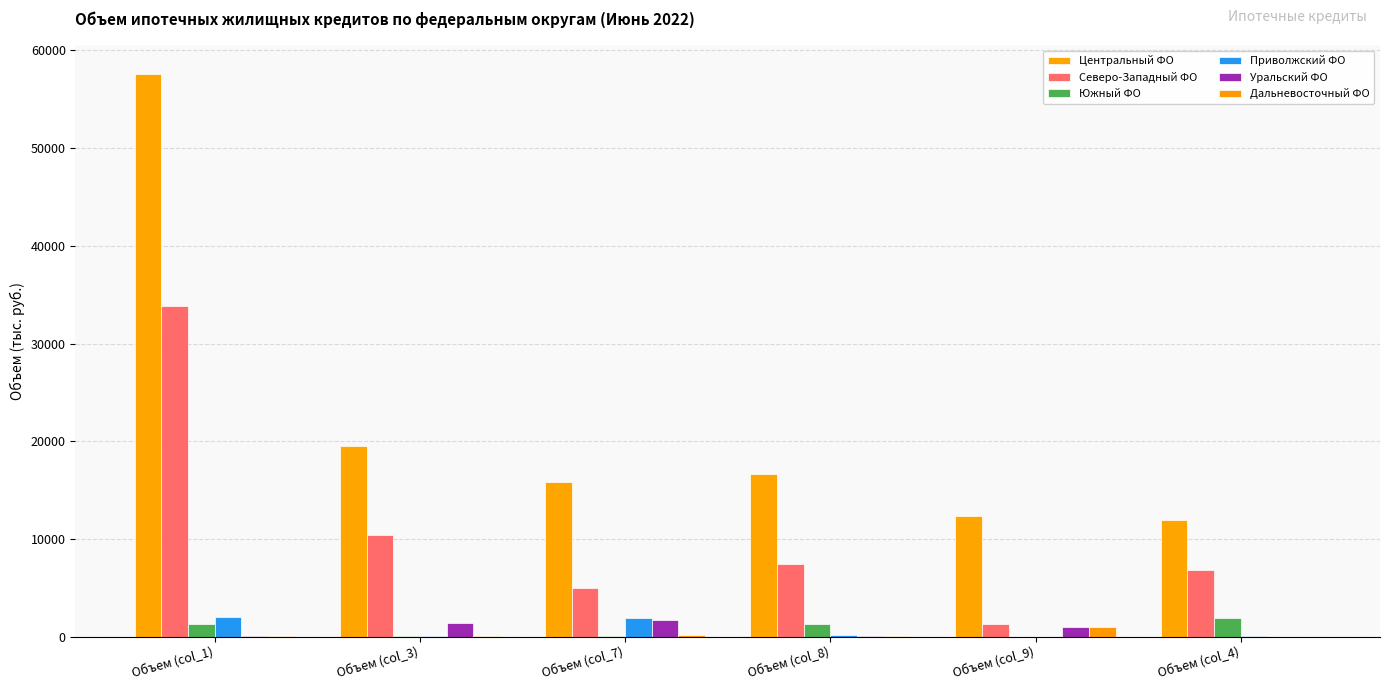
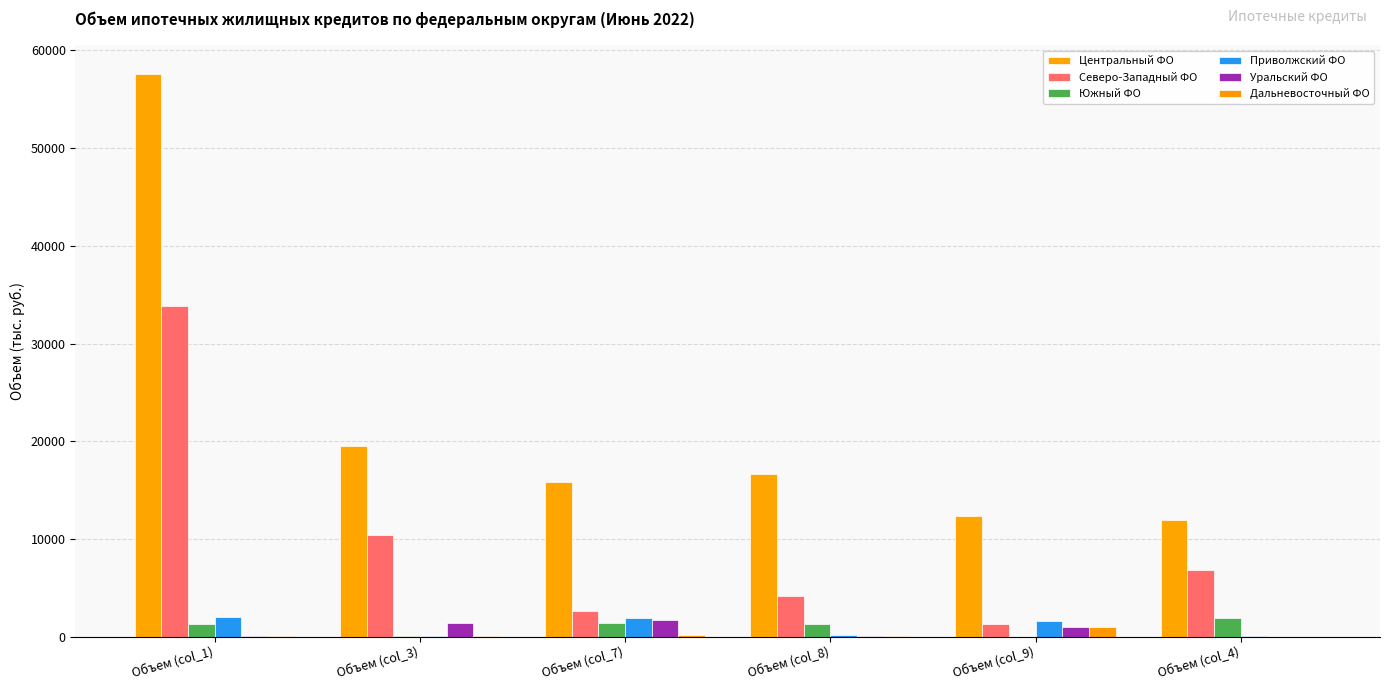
  {
    "Северо-Западный ФО": {
      "Объем (col_1)": 34000,
      "Объем (col_3)": 10000,
-     "Объем (col_7)": 5000,
-     "Объем (col_8)": 7000,
+     "Объем (col_7)": 3000,
+     "Объем (col_8)": 4000,
      "Объем (col_9)": 1000,
      "Объем (col_4)": 7000
    },
    "Южный ФО": {
      "Объем (col_1)": 1000,
-     "Объем (col_7)": 0,
+     "Объем (col_7)": 1000,
      "Объем (col_8)": 1000,
      "Объем (col_4)": 2000
    },
    "Приволжский ФО": {
      "Объем (col_1)": 2000,
      "Объем (col_7)": 2000,
-     "Объем (col_9)": 0
+     "Объем (col_9)": 2000
    },
    "Уральский ФО": {
      "Объем (col_3)": 1000,
      "Объем (col_7)": 2000,
      "Объем (col_9)": 1000
    }
  }
